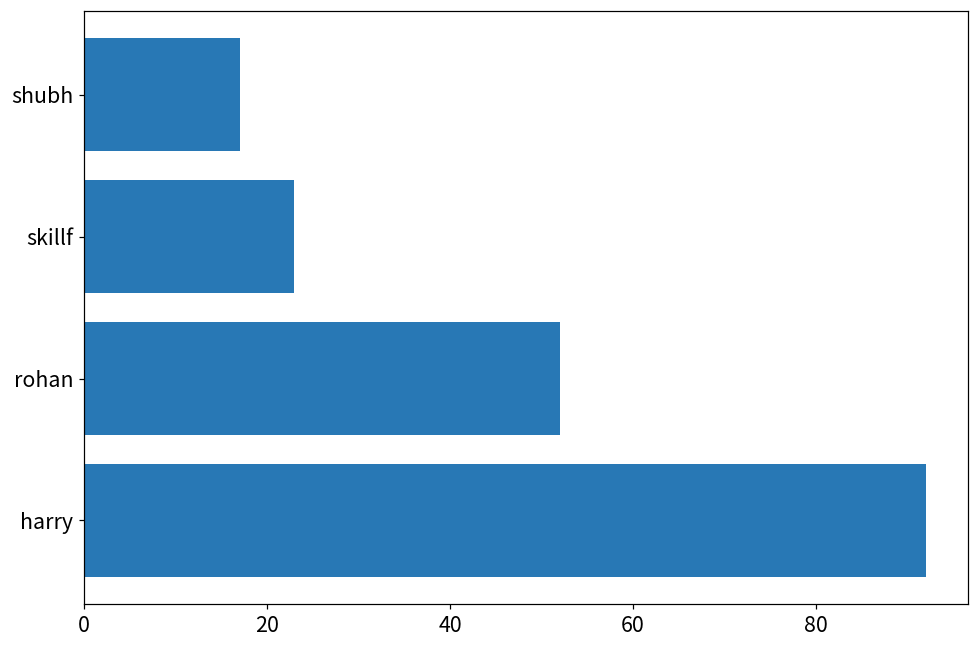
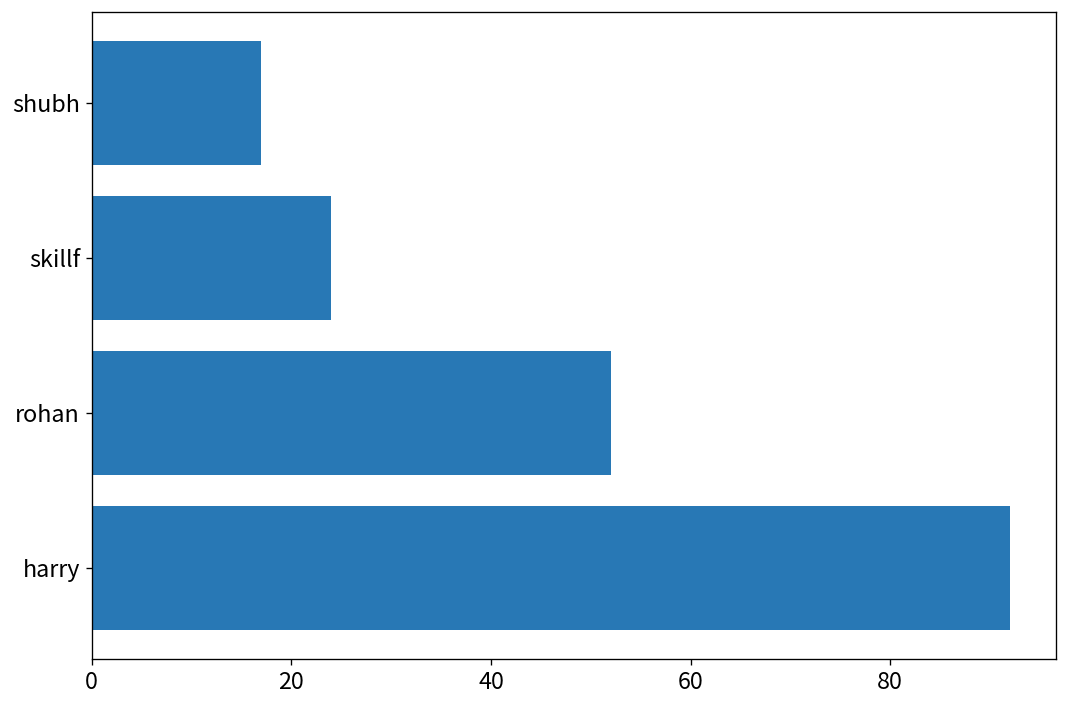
  {
    "shubh": 17,
-   "skillf": 23,
+   "skillf": 24,
    "rohan": 52,
    "harry": 92
  }
